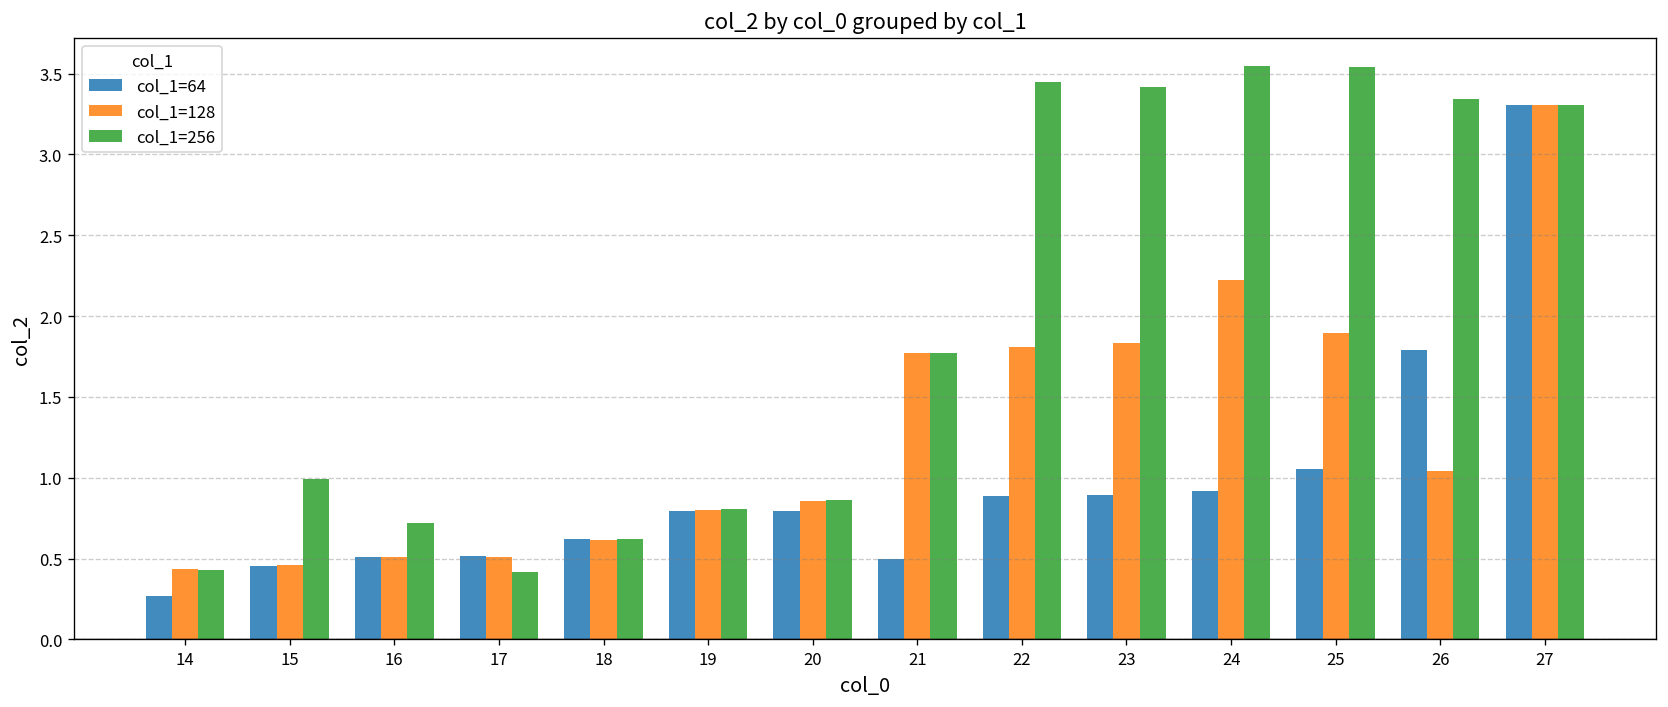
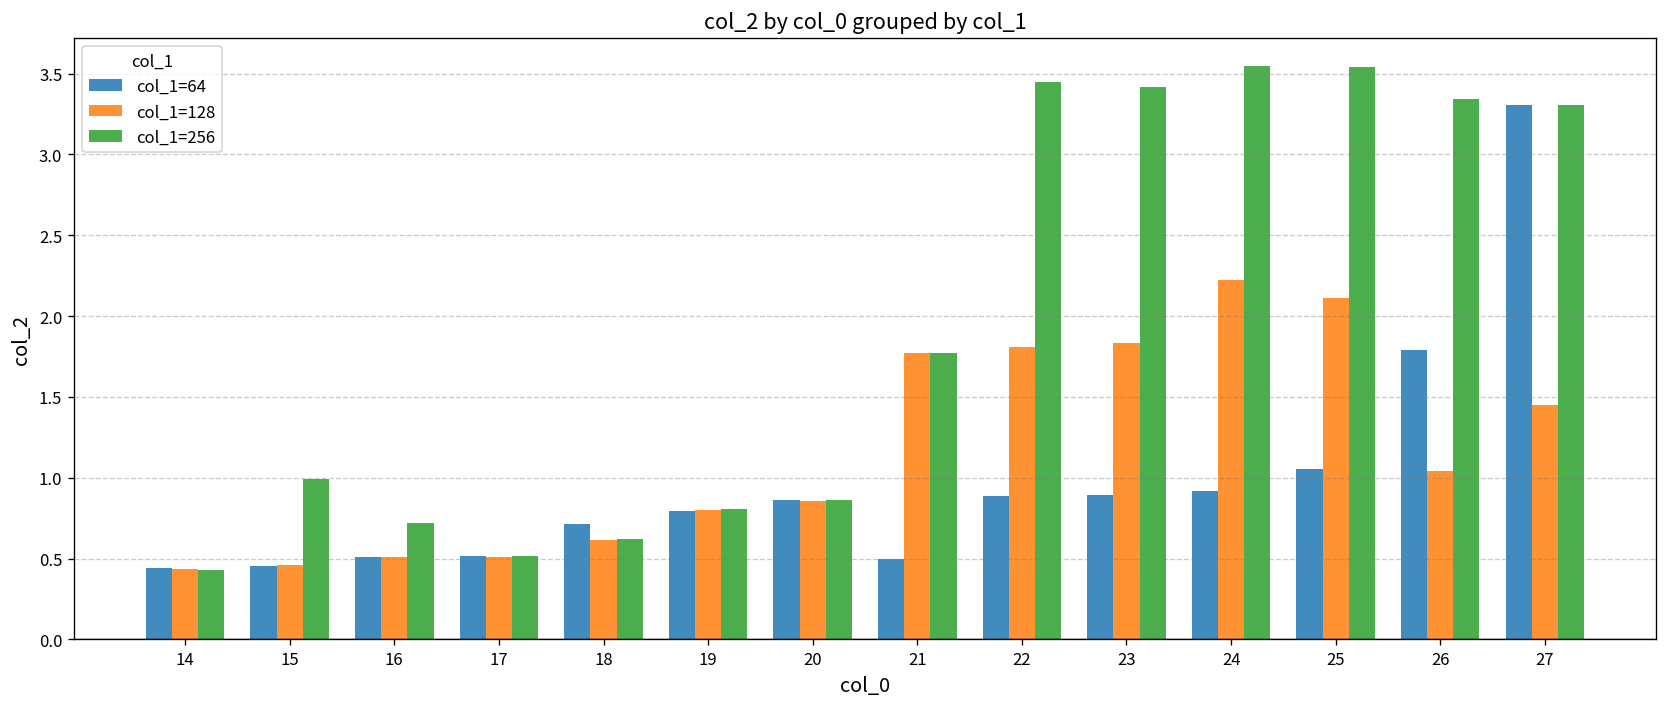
  {
    "col_1=64": {
-     "14": 0.27,
+     "14": 0.44,
      "15": 0.46,
      "16": 0.51,
      "17": 0.52,
-     "18": 0.62,
+     "18": 0.71,
      "19": 0.80,
-     "20": 0.80,
+     "20": 0.86,
      "21": 0.50,
      "22": 0.89,
      "23": 0.89,
      "24": 0.92,
      "25": 1.05,
      "26": 1.79,
      "27": 3.31
    },
    "col_1=128": {
      "14": 0.44,
      "15": 0.46,
      "16": 0.51,
      "17": 0.51,
      "18": 0.61,
      "19": 0.80,
      "20": 0.86,
      "21": 1.77,
      "22": 1.81,
      "23": 1.83,
      "24": 2.22,
-     "25": 1.90,
+     "25": 2.11,
      "26": 1.04,
-     "27": 3.31
+     "27": 1.45
    },
    "col_1=256": {
      "14": 0.43,
      "15": 0.99,
      "16": 0.72,
-     "17": 0.42,
+     "17": 0.52,
      "18": 0.62,
      "19": 0.81,
      "20": 0.86,
      "21": 1.77,
      "22": 3.45,
      "23": 3.42,
      "24": 3.54,
      "25": 3.54,
      "26": 3.34,
      "27": 3.31
    }
  }
